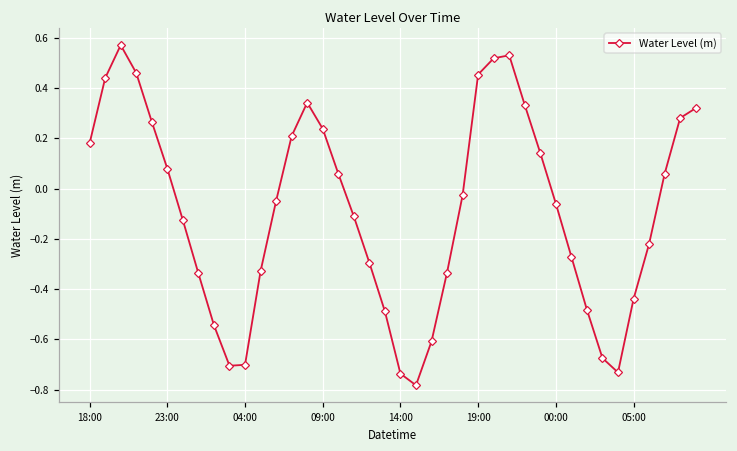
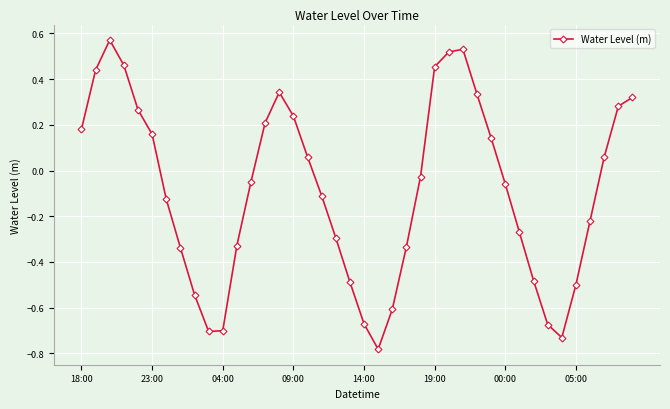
  {
    "18:00": 0.18,
-   "23:00": 0.08,
+   "23:00": 0.16,
    "04:00": -0.70,
    "09:00": 0.24,
-   "14:00": -0.74,
+   "14:00": -0.67,
    "19:00": 0.45,
    "00:00": -0.06,
-   "05:00": -0.44
+   "05:00": -0.50
  }
